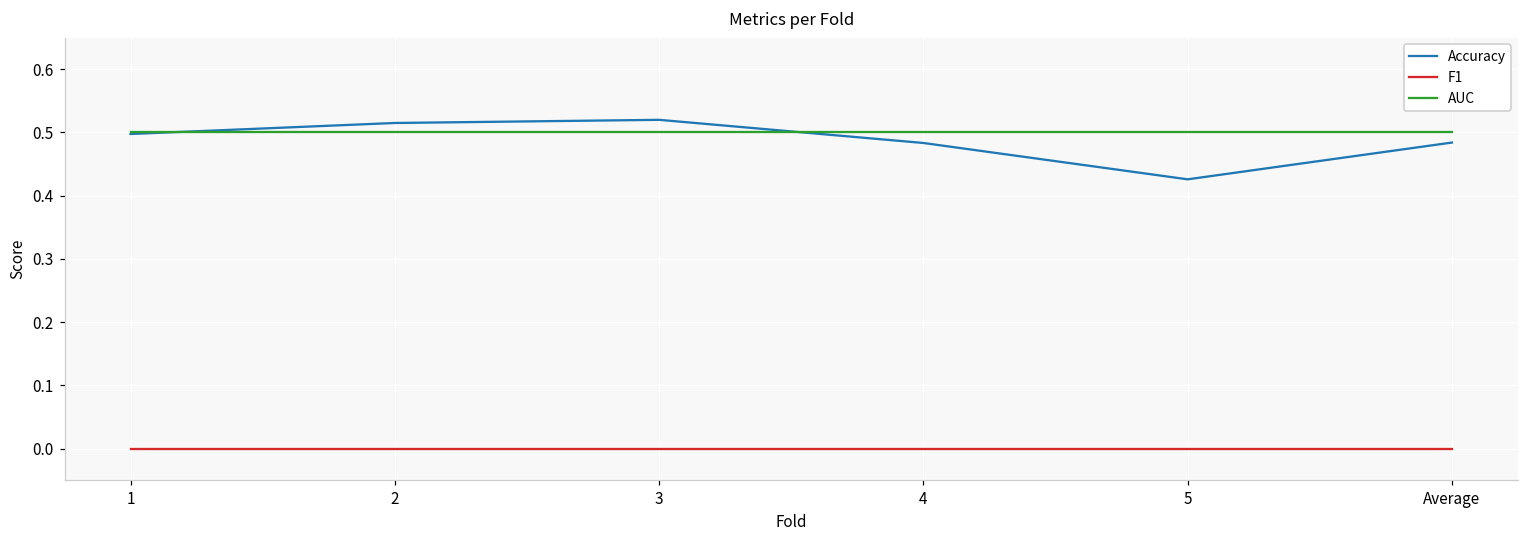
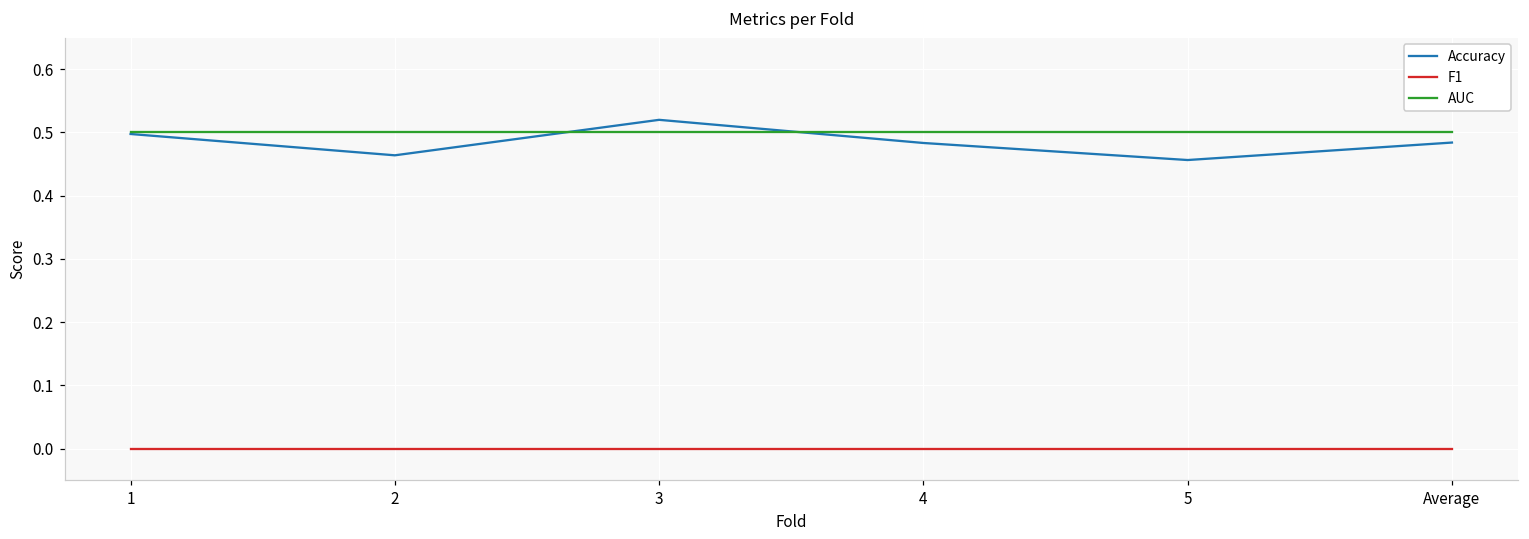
  {
    "Accuracy": {
-     "2": 0.51,
+     "2": 0.46,
      "3": 0.52,
      "4": 0.48,
-     "5": 0.43,
+     "5": 0.46,
      "Average": 0.48
    },
    "F1": {
      "1": 0.00,
      "2": 0.00,
      "3": 0.00,
      "4": 0.00,
      "5": 0.00,
      "Average": 0.00
    },
    "AUC": {
      "2": 0.50,
      "3": 0.50,
      "4": 0.50,
      "5": 0.50,
      "Average": 0.50
    }
  }
